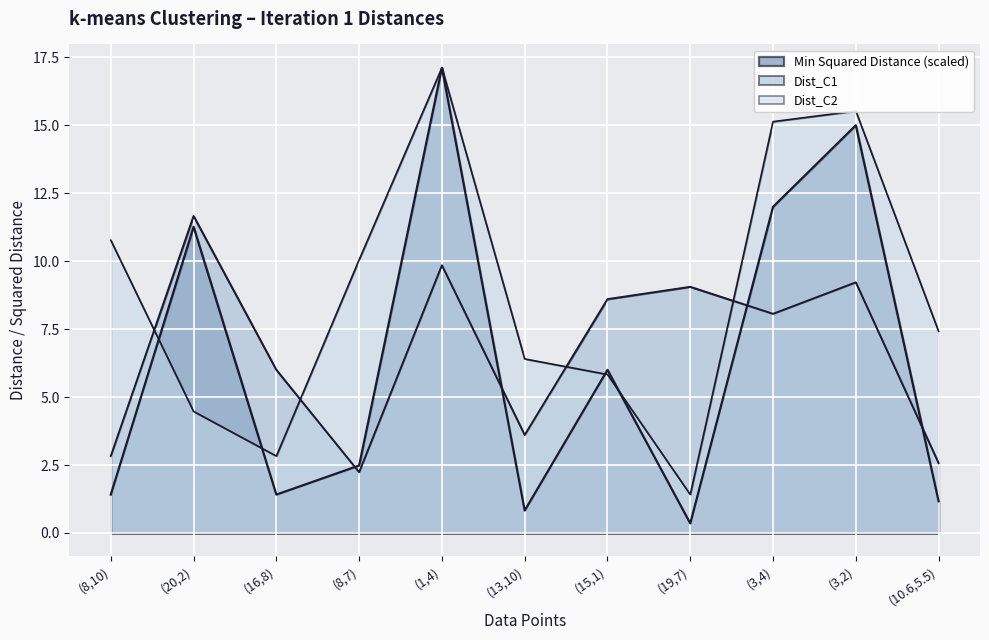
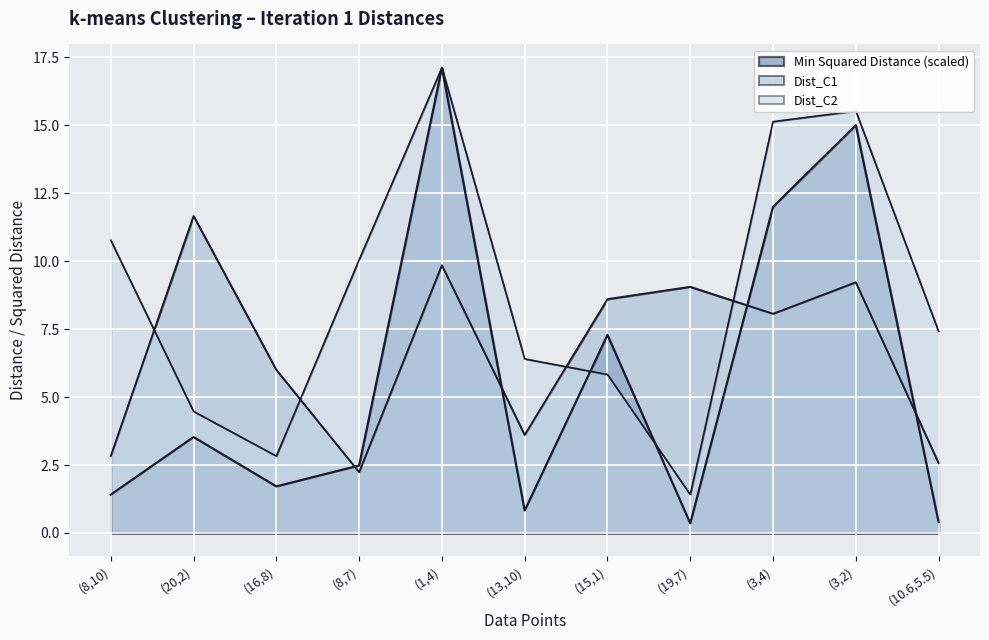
  {
    "Min Squared Distance (scaled)": {
      "(8,10)": 1.4,
-     "(20,2)": 11.3,
-     "(16,8)": 1.4,
+     "(20,2)": 3.5,
+     "(16,8)": 1.7,
      "(8,7)": 2.5,
      "(13,10)": 0.8,
-     "(15,1)": 6.0,
+     "(15,1)": 7.3,
      "(19,7)": 0.4,
      "(3,4)": 12.0,
      "(3,2)": 15.0,
-     "(10.6,5.5)": 1.2
+     "(10.6,5.5)": 0.4
    }
  }
